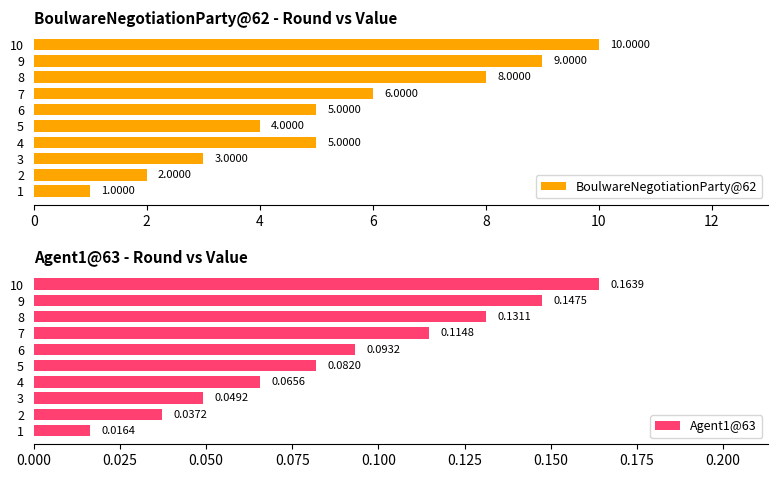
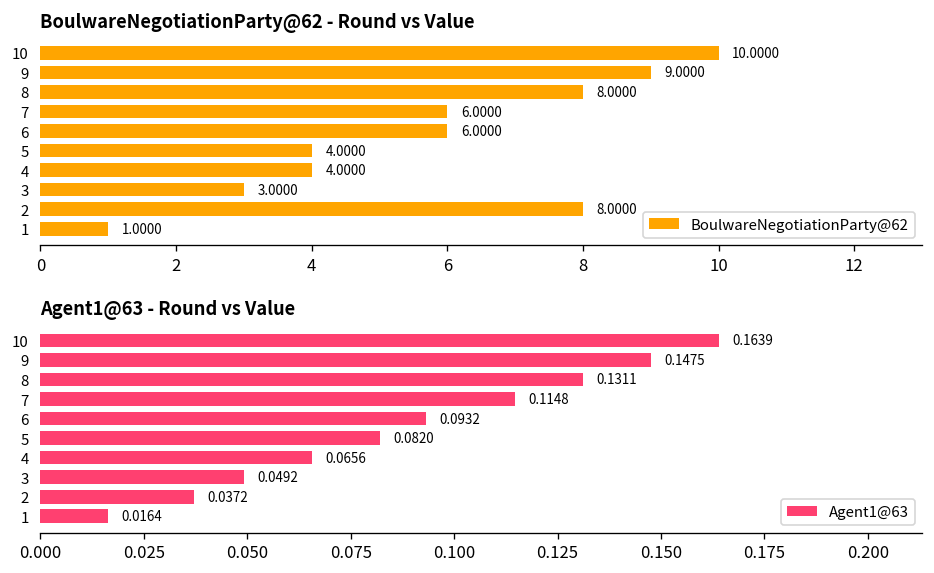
  {
    "BoulwareNegotiationParty@62 - Round vs Value": {
      "10": 10.0000,
      "9": 9.0000,
      "8": 8.0000,
      "7": 6.0000,
-     "6": 5.0000,
+     "6": 6.0000,
      "5": 4.0000,
-     "4": 5.0000,
+     "4": 4.0000,
      "3": 3.0000,
-     "2": 2.0000,
+     "2": 8.0000,
      "1": 1.0000
    },
    "Agent1@63 - Round vs Value": {
      "10": 0.1639,
      "9": 0.1475,
      "8": 0.1311,
      "7": 0.1148,
      "6": 0.0932,
      "5": 0.0820,
      "4": 0.0656,
      "3": 0.0492,
      "2": 0.0372,
      "1": 0.0164
    }
  }
